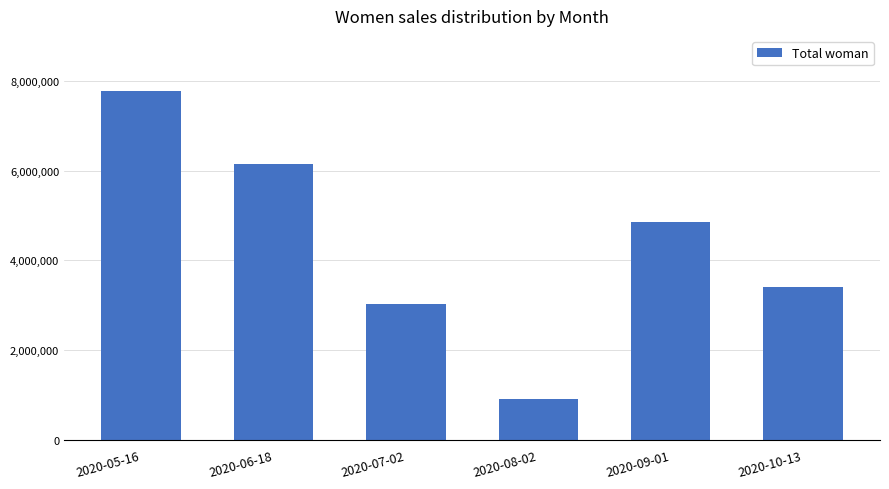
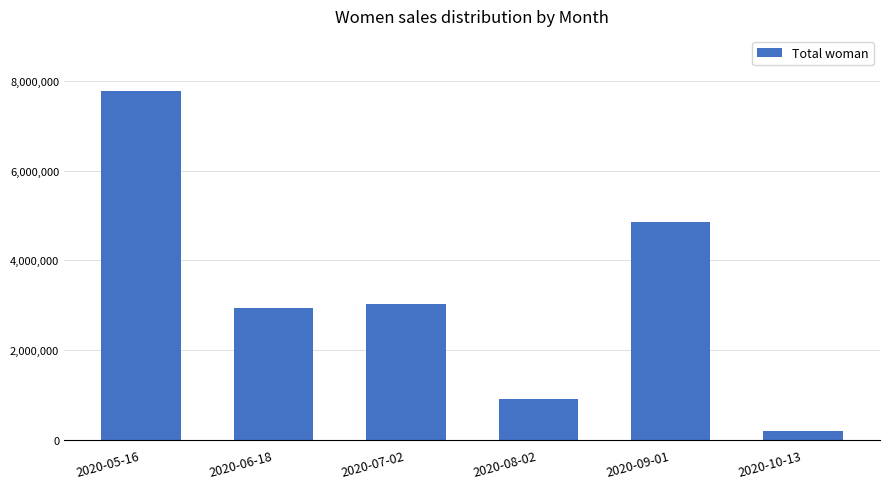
  {
    "2020-05-16": "7,800,000",
-   "2020-06-18": "6,200,000",
+   "2020-06-18": "2,900,000",
    "2020-07-02": "3,000,000",
    "2020-08-02": "900,000",
    "2020-09-01": "4,800,000",
-   "2020-10-13": "3,400,000"
+   "2020-10-13": "200,000"
  }
